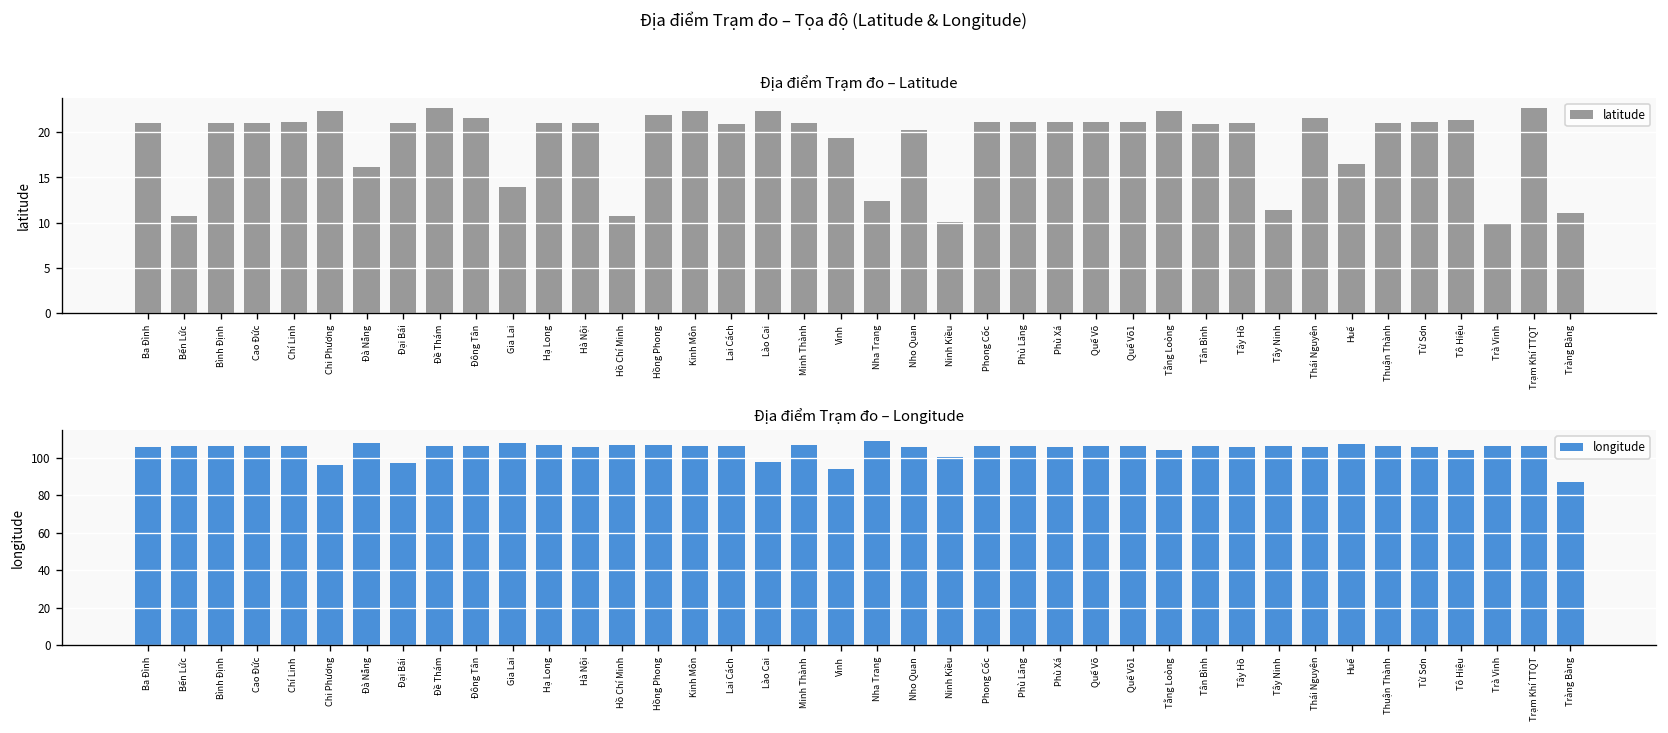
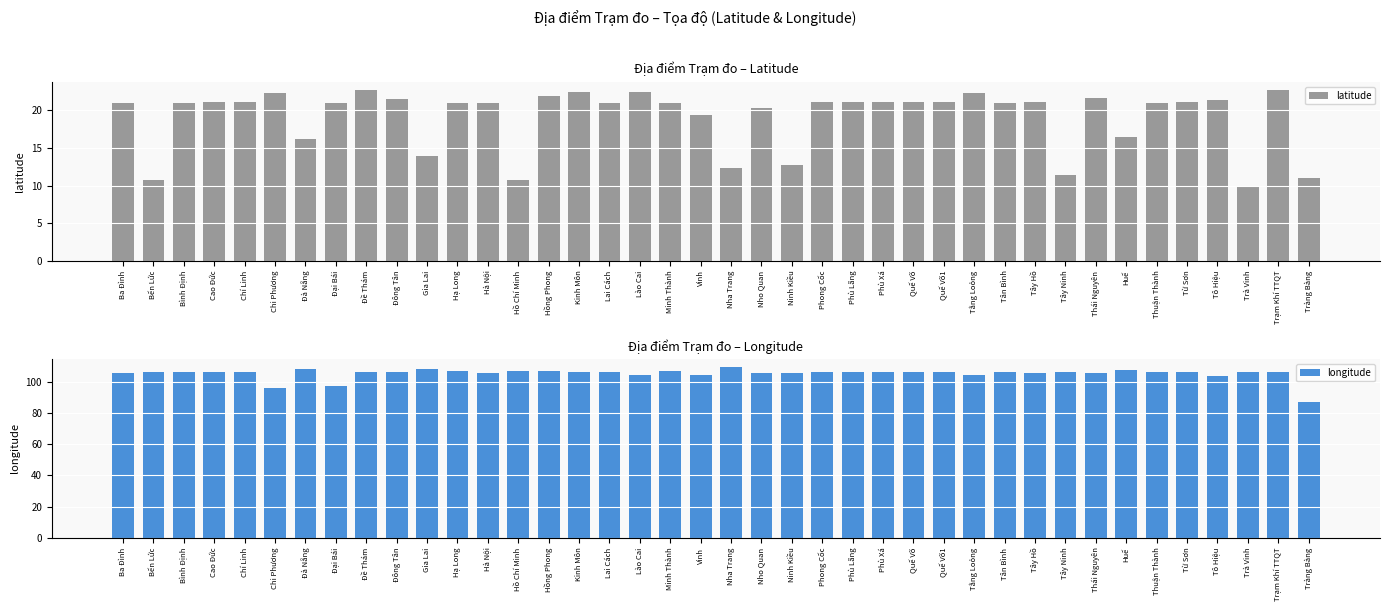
  {
    "Địa điểm Trạm đo – Latitude": {
      "Ba Đình": 21,
      "Bến Lức": 11,
      "Bình Định": 21,
      "Cao Đức": 21,
      "Chí Linh": 21,
      "Chi Phương": 22,
      "Đà Nẵng": 16,
      "Đại Bái": 21,
      "Đề Thám": 23,
      "Đông Tân": 22,
      "Gia Lai": 14,
      "Hạ Long": 21,
      "Hà Nội": 21,
      "Hồ Chí Minh": 11,
      "Hồng Phong": 22,
      "Kinh Môn": 22,
      "Lai Cách": 21,
      "Lào Cai": 22,
      "Minh Thành": 21,
      "Vinh": 19,
      "Nha Trang": 12,
      "Nho Quan": 20,
-     "Ninh Kiều": 10,
+     "Ninh Kiều": 13,
      "Phong Cốc": 21,
      "Phù Lãng": 21,
      "Phù Xá": 21,
      "Quế Võ": 21,
      "Quế Võ1": 21,
      "Tằng Loỏng": 22,
      "Tân Bình": 21,
      "Tây Hồ": 21,
      "Tây Ninh": 11,
      "Thái Nguyên": 22,
      "Huế": 16,
      "Thuận Thành": 21,
      "Từ Sơn": 21,
      "Tô Hiệu": 21,
      "Trà Vinh": 10,
      "Trạm Khí TTQT": 23,
      "Tràng Bàng": 11
    },
    "Địa điểm Trạm đo – Longitude": {
      "Ba Đình": 106,
      "Bến Lức": 106,
      "Bình Định": 106,
      "Cao Đức": 106,
      "Chí Linh": 106,
      "Chi Phương": 96,
      "Đà Nẵng": 108,
      "Đại Bái": 97,
      "Đề Thám": 106,
      "Đông Tân": 106,
      "Gia Lai": 108,
      "Hạ Long": 107,
      "Hà Nội": 106,
      "Hồ Chí Minh": 107,
      "Hồng Phong": 107,
      "Kinh Môn": 106,
      "Lai Cách": 106,
-     "Lào Cai": 98,
+     "Lào Cai": 104,
      "Minh Thành": 107,
-     "Vinh": 94,
+     "Vinh": 105,
      "Nha Trang": 109,
      "Nho Quan": 106,
-     "Ninh Kiều": 100,
+     "Ninh Kiều": 106,
      "Phong Cốc": 106,
      "Phù Lãng": 106,
      "Phù Xá": 106,
      "Quế Võ": 106,
      "Quế Võ1": 106,
      "Tằng Loỏng": 104,
      "Tân Bình": 106,
      "Tây Hồ": 106,
      "Tây Ninh": 106,
      "Thái Nguyên": 106,
      "Huế": 107,
      "Thuận Thành": 106,
      "Từ Sơn": 106,
      "Tô Hiệu": 104,
      "Trà Vinh": 106,
      "Trạm Khí TTQT": 106,
      "Tràng Bàng": 87
    }
  }
